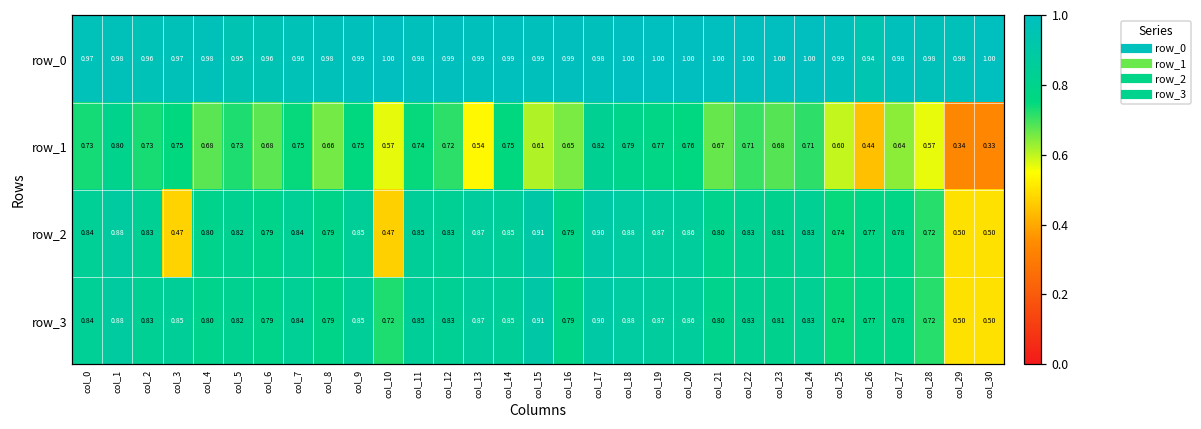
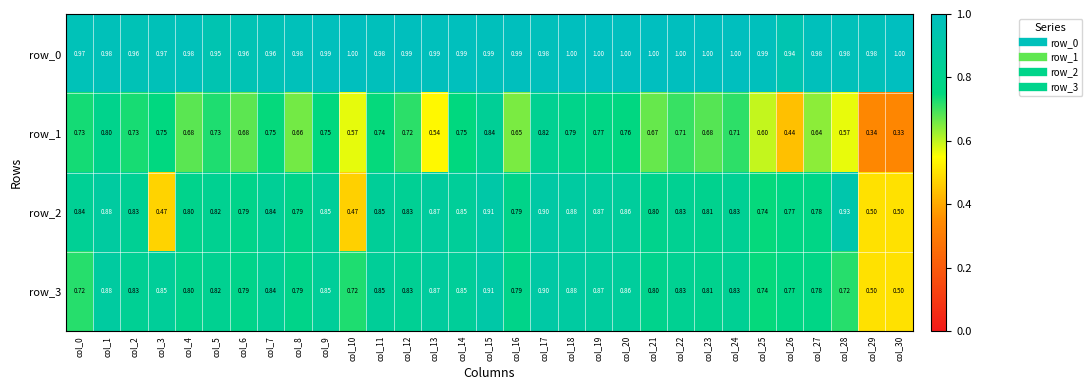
  {
    "row_0": {
      "col_0": 0.97,
      "col_1": 0.98,
      "col_2": 0.96,
      "col_3": 0.97,
      "col_4": 0.98,
      "col_5": 0.95,
      "col_6": 0.96,
      "col_7": 0.96,
      "col_8": 0.98,
      "col_9": 0.99,
      "col_10": 1.00,
      "col_11": 0.98,
      "col_12": 0.99,
      "col_13": 0.99,
      "col_14": 0.99,
      "col_15": 0.99,
      "col_16": 0.99,
      "col_17": 0.98,
      "col_18": 1.00,
      "col_19": 1.00,
      "col_20": 1.00,
      "col_21": 1.00,
      "col_22": 1.00,
      "col_23": 1.00,
      "col_24": 1.00,
      "col_25": 0.99,
      "col_26": 0.94,
      "col_27": 0.98,
      "col_28": 0.98,
      "col_29": 0.98,
      "col_30": 1.00
    },
    "row_1": {
      "col_0": 0.73,
      "col_1": 0.80,
      "col_2": 0.73,
      "col_3": 0.75,
      "col_4": 0.68,
      "col_5": 0.73,
      "col_6": 0.68,
      "col_7": 0.75,
      "col_8": 0.66,
      "col_9": 0.75,
      "col_10": 0.57,
      "col_11": 0.74,
      "col_12": 0.72,
      "col_13": 0.54,
      "col_14": 0.75,
-     "col_15": 0.61,
+     "col_15": 0.84,
      "col_16": 0.65,
      "col_17": 0.82,
      "col_18": 0.79,
      "col_19": 0.77,
      "col_20": 0.76,
      "col_21": 0.67,
      "col_22": 0.71,
      "col_23": 0.68,
      "col_24": 0.71,
      "col_25": 0.60,
      "col_26": 0.44,
      "col_27": 0.64,
      "col_28": 0.57,
      "col_29": 0.34,
      "col_30": 0.33
    },
    "row_2": {
      "col_0": 0.84,
      "col_1": 0.88,
      "col_2": 0.83,
      "col_3": 0.47,
      "col_4": 0.80,
      "col_5": 0.82,
      "col_6": 0.79,
      "col_7": 0.84,
      "col_8": 0.79,
      "col_9": 0.85,
      "col_10": 0.47,
      "col_11": 0.85,
      "col_12": 0.83,
      "col_13": 0.87,
      "col_14": 0.85,
      "col_15": 0.91,
      "col_16": 0.79,
      "col_17": 0.90,
      "col_18": 0.88,
      "col_19": 0.87,
      "col_20": 0.86,
      "col_21": 0.80,
      "col_22": 0.83,
      "col_23": 0.81,
      "col_24": 0.83,
      "col_25": 0.74,
      "col_26": 0.77,
      "col_27": 0.78,
-     "col_28": 0.72,
+     "col_28": 0.93,
      "col_29": 0.50,
      "col_30": 0.50
    },
    "row_3": {
-     "col_0": 0.84,
+     "col_0": 0.72,
      "col_1": 0.88,
      "col_2": 0.83,
      "col_3": 0.85,
      "col_4": 0.80,
      "col_5": 0.82,
      "col_6": 0.79,
      "col_7": 0.84,
      "col_8": 0.79,
      "col_9": 0.85,
      "col_10": 0.72,
      "col_11": 0.85,
      "col_12": 0.83,
      "col_13": 0.87,
      "col_14": 0.85,
      "col_15": 0.91,
      "col_16": 0.79,
      "col_17": 0.90,
      "col_18": 0.88,
      "col_19": 0.87,
      "col_20": 0.86,
      "col_21": 0.80,
      "col_22": 0.83,
      "col_23": 0.81,
      "col_24": 0.83,
      "col_25": 0.74,
      "col_26": 0.77,
      "col_27": 0.78,
      "col_28": 0.72,
      "col_29": 0.50,
      "col_30": 0.50
    }
  }
